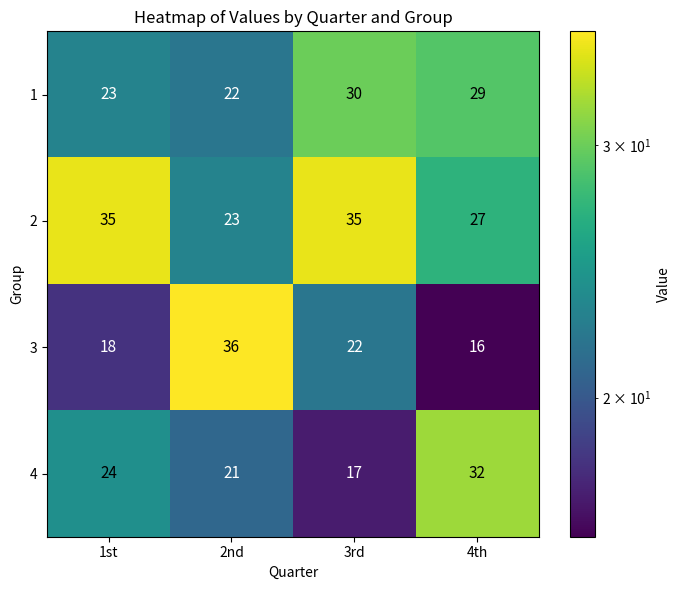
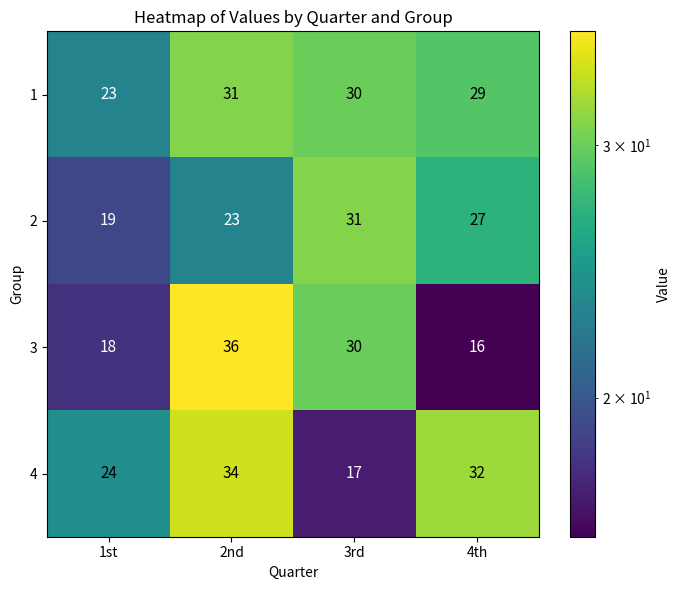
  {
    "1": {
      "1st": 23,
-     "2nd": 22,
+     "2nd": 31,
      "3rd": 30,
      "4th": 29
    },
    "2": {
-     "1st": 35,
+     "1st": 19,
      "2nd": 23,
-     "3rd": 35,
+     "3rd": 31,
      "4th": 27
    },
    "3": {
      "1st": 18,
      "2nd": 36,
-     "3rd": 22,
+     "3rd": 30,
      "4th": 16
    },
    "4": {
      "1st": 24,
-     "2nd": 21,
+     "2nd": 34,
      "3rd": 17,
      "4th": 32
    }
  }
